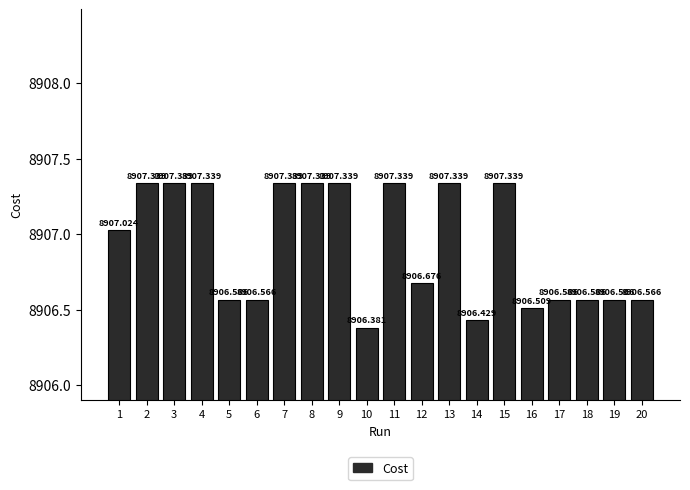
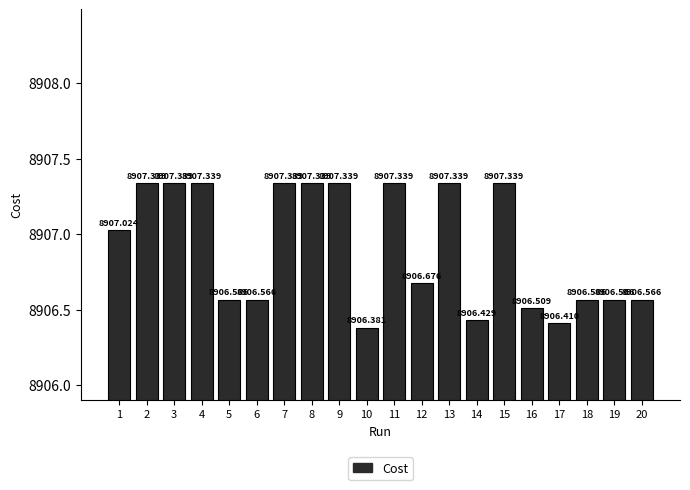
  {
    "1": 8907.024,
    "10": 8906.381,
    "11": 8907.339,
    "12": 8906.676,
    "13": 8907.339,
    "14": 8906.429,
    "15": 8907.339,
    "16": 8906.509,
-   "17": 8906.566
+   "17": 8906.410
  }
